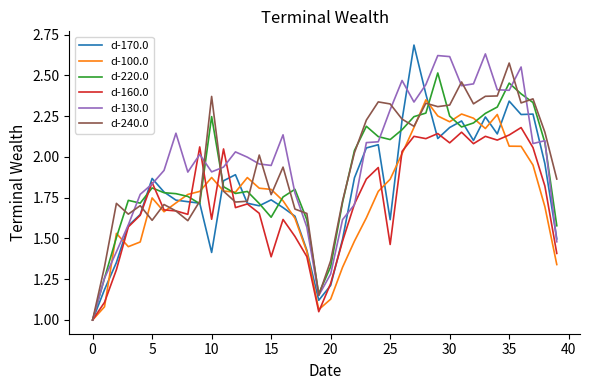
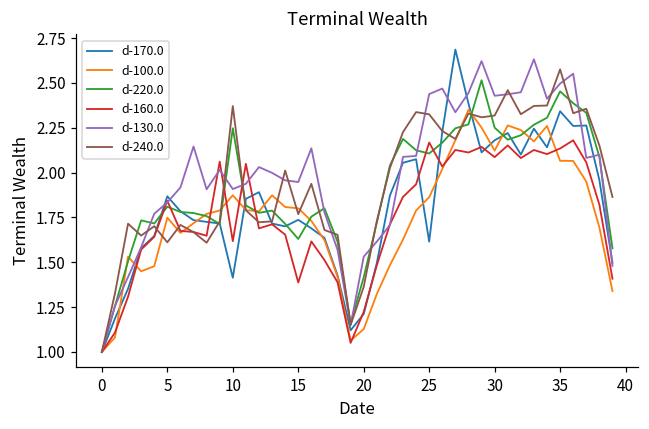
  {
    "d-170.0": {
      "5": 1.87,
      "10": 1.41,
      "15": 1.74,
      "25": 1.62,
      "30": 2.18,
      "35": 2.34
    },
    "d-100.0": {
      "5": 1.75,
      "10": 1.87,
      "15": 1.80,
      "20": 1.13,
      "25": 1.86,
-     "30": 2.22,
+     "30": 2.12,
      "35": 2.07
    },
    "d-220.0": {
      "5": 1.81,
      "10": 2.25,
      "15": 1.63,
-     "20": 1.33,
+     "20": 1.42,
      "25": 2.11,
      "30": 2.25,
      "35": 2.45
    },
    "d-160.0": {
      "10": 1.62,
      "15": 1.39,
-     "25": 1.46,
+     "25": 2.17,
      "30": 2.09,
      "35": 2.13
    },
    "d-130.0": {
      "10": 1.91,
      "15": 1.95,
-     "20": 1.28,
-     "25": 2.29,
-     "30": 2.62,
-     "35": 2.41
+     "20": 1.53,
+     "25": 2.44,
+     "30": 2.43,
+     "35": 2.50
    },
    "d-240.0": {
      "5": 1.61,
      "10": 2.37,
      "15": 1.77,
      "20": 1.36,
      "25": 2.32,
      "30": 2.32,
      "35": 2.58
    }
  }
